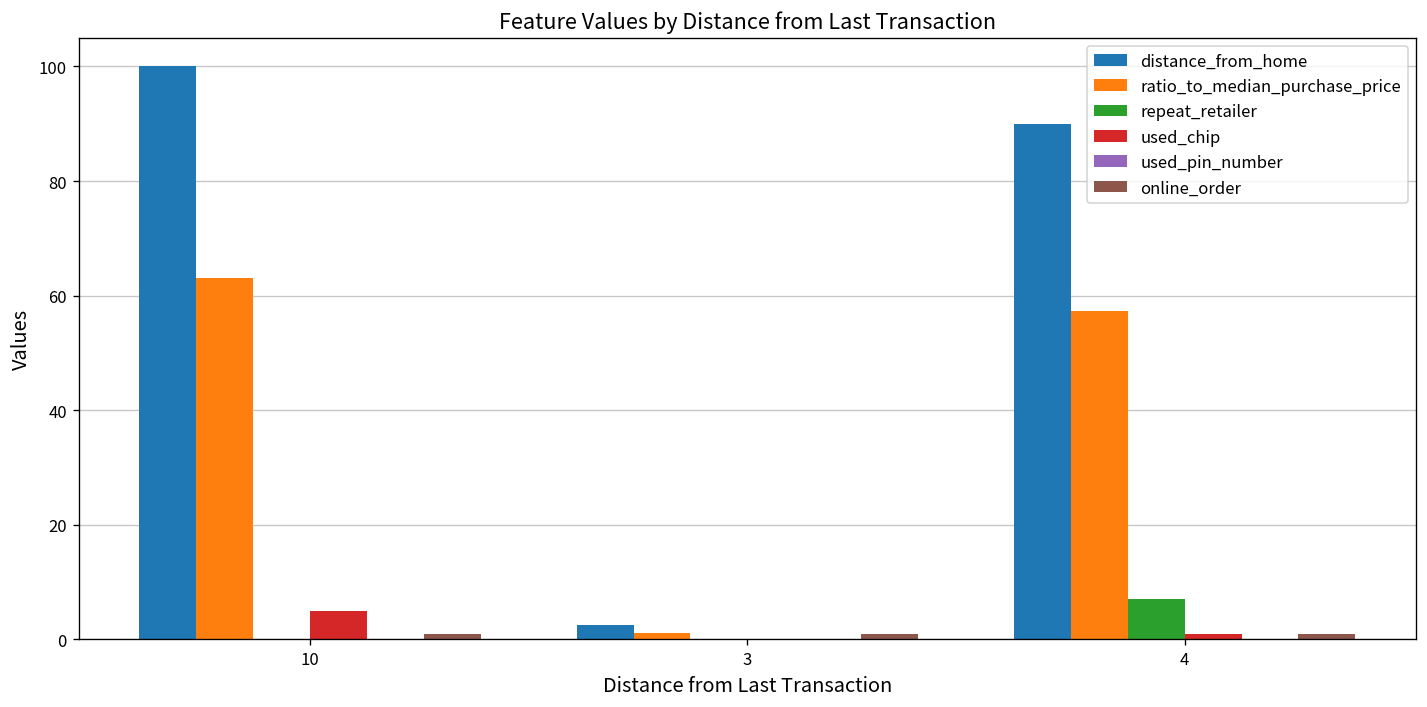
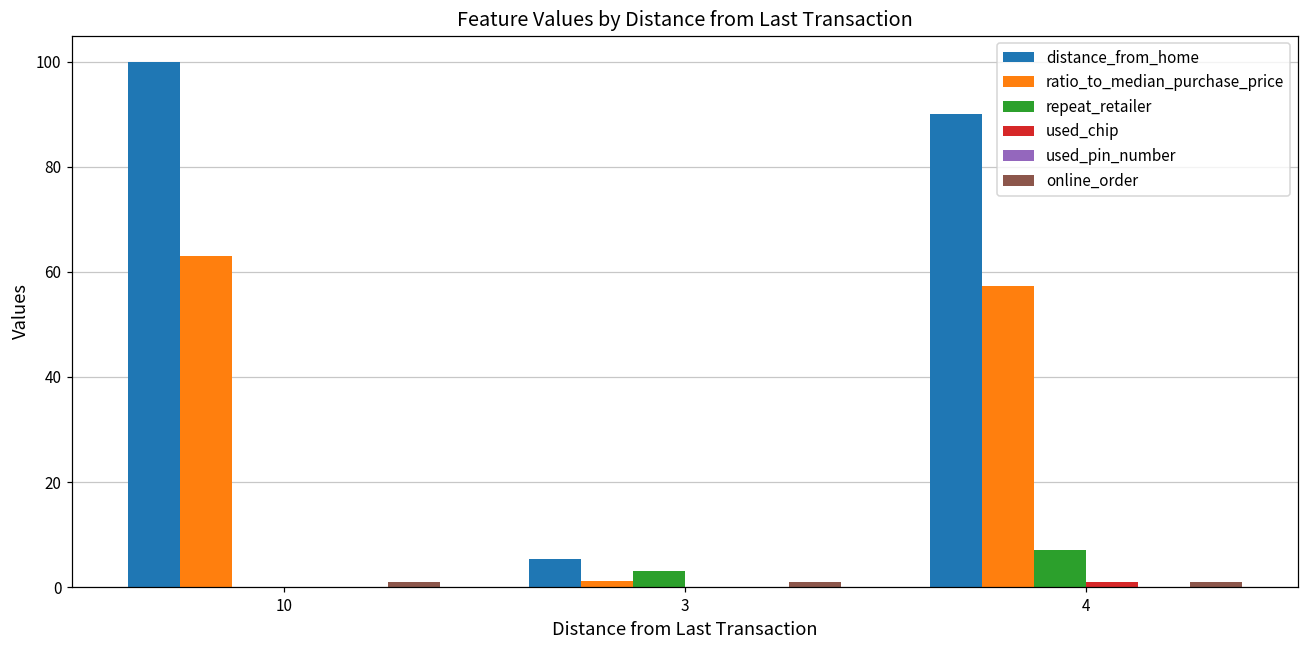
  {
    "distance_from_home": {
      "10": 100,
-     "3": 3,
+     "3": 5,
      "4": 90
    },
    "ratio_to_median_purchase_price": {
      "10": 63,
      "3": 1,
      "4": 57
    },
    "repeat_retailer": {
      "10": 0,
-     "3": 0,
+     "3": 3,
      "4": 7
    },
    "used_chip": {
-     "10": 5,
+     "10": 0,
      "3": 0,
      "4": 1
    },
    "used_pin_number": {
      "10": 0,
      "3": 0,
      "4": 0
    },
    "online_order": {
      "10": 1,
      "3": 1,
      "4": 1
    }
  }
